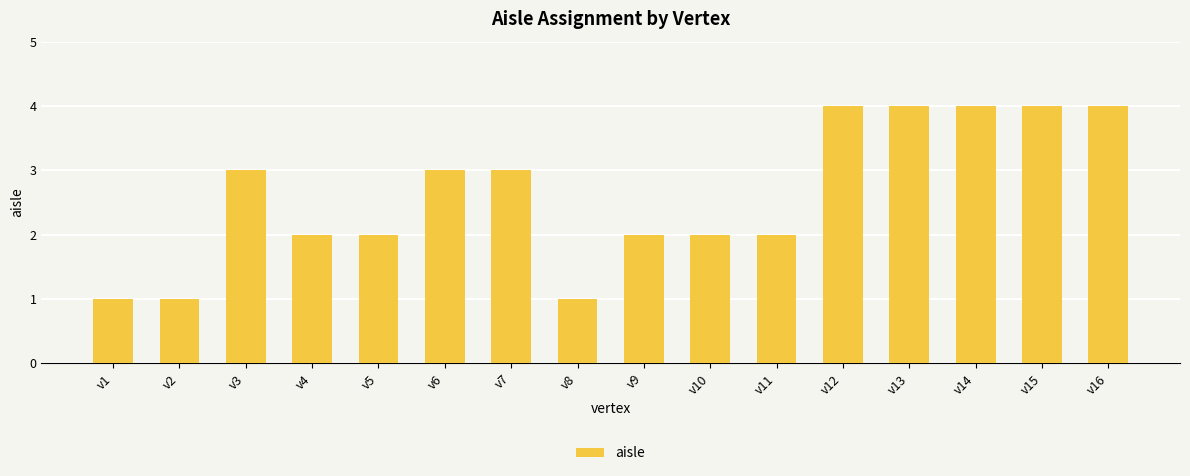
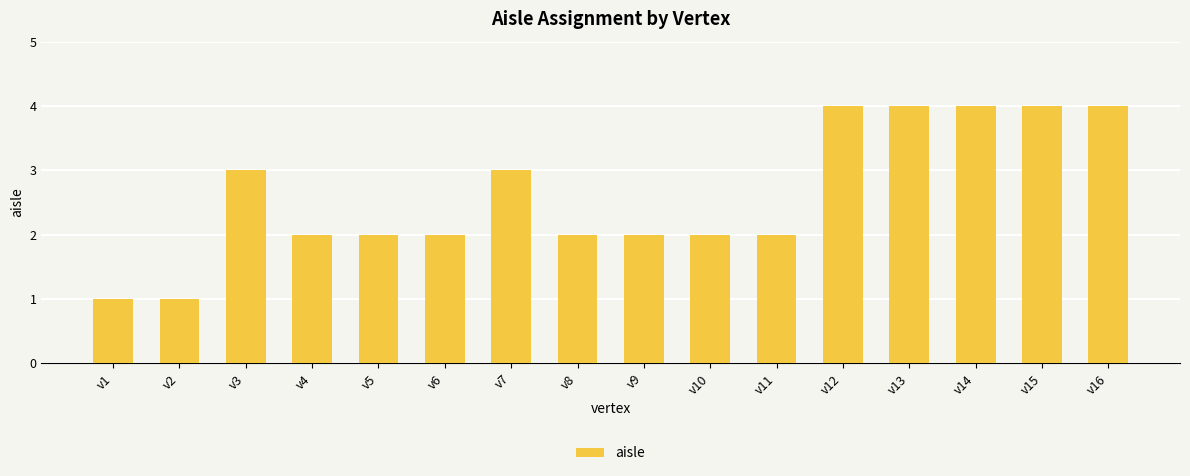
  {
    "v1": 1,
    "v2": 1,
    "v3": 3,
    "v4": 2,
    "v5": 2,
-   "v6": 3,
+   "v6": 2,
    "v7": 3,
-   "v8": 1,
+   "v8": 2,
    "v9": 2,
    "v10": 2,
    "v11": 2,
    "v12": 4,
    "v13": 4,
    "v14": 4,
    "v15": 4,
    "v16": 4
  }
